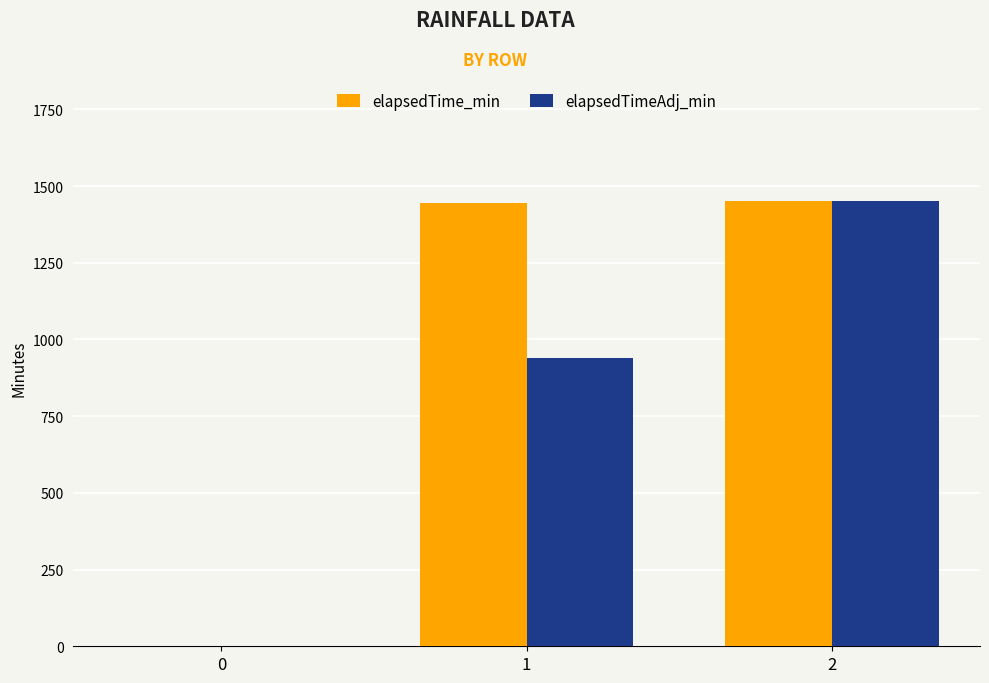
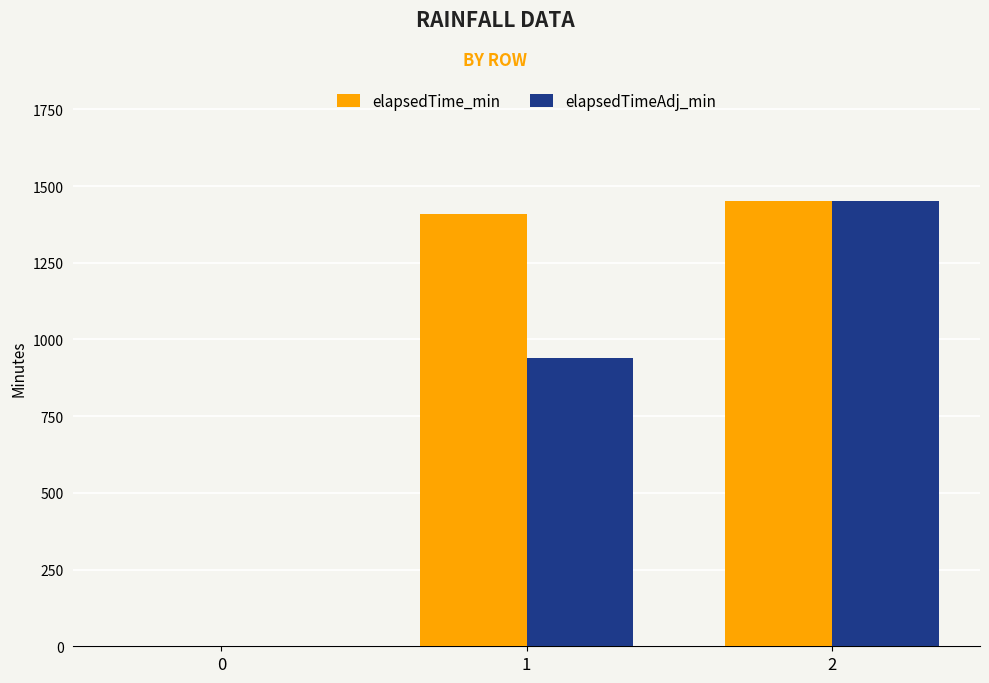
  {
    "elapsedTime_min": {
      "0": 0,
-     "1": 1450,
+     "1": 1410,
      "2": 1450
    },
    "elapsedTimeAdj_min": {
      "0": 0,
      "1": 940,
      "2": 1450
    }
  }
